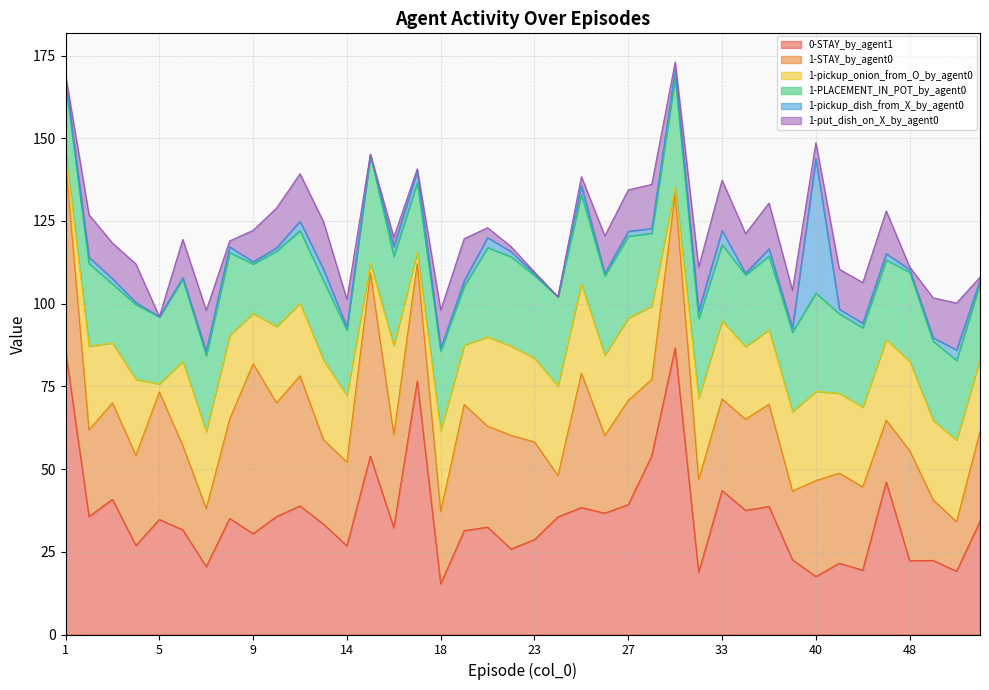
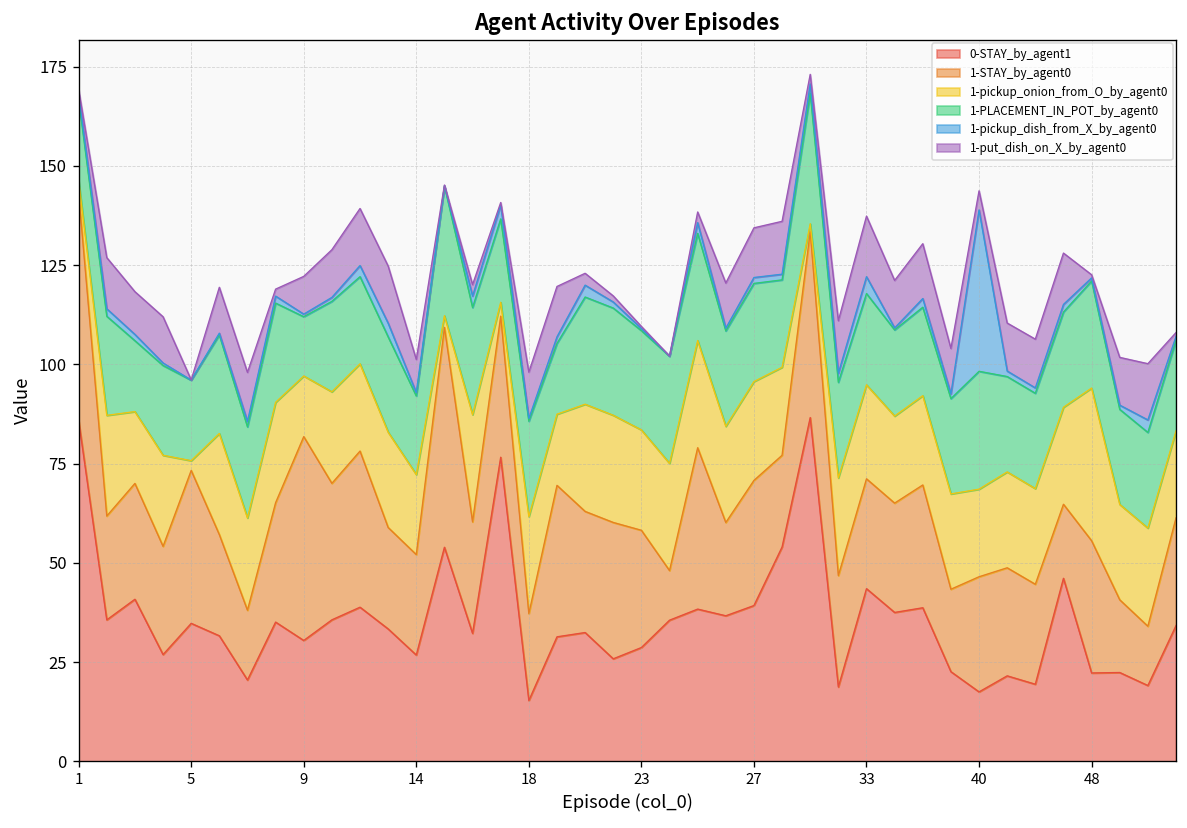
  {
    "1-pickup_onion_from_O_by_agent0": {
-     "40": 27,
-     "48": 27
+     "40": 22,
+     "48": 38
    },
    "1-PLACEMENT_IN_POT_by_agent0": {
      "40": 30
    },
    "1-pickup_dish_from_X_by_agent0": {
      "40": 41
    },
    "1-put_dish_on_X_by_agent0": {
      "40": 5,
      "48": 1
    }
  }
